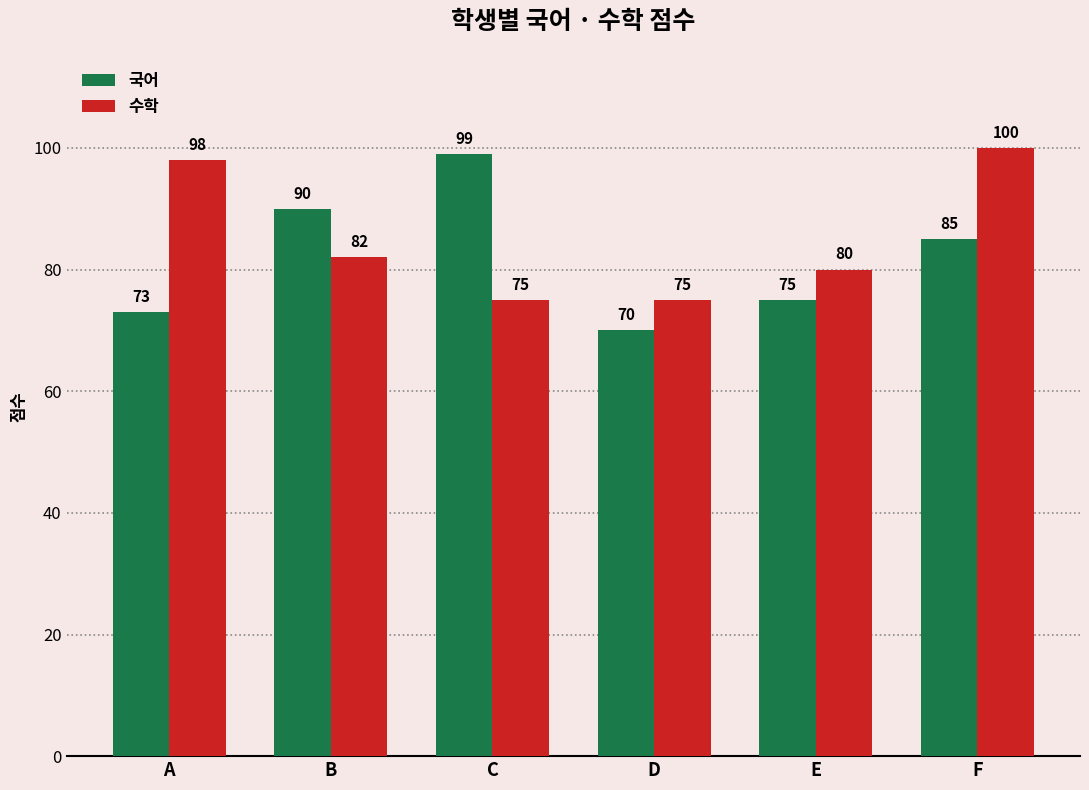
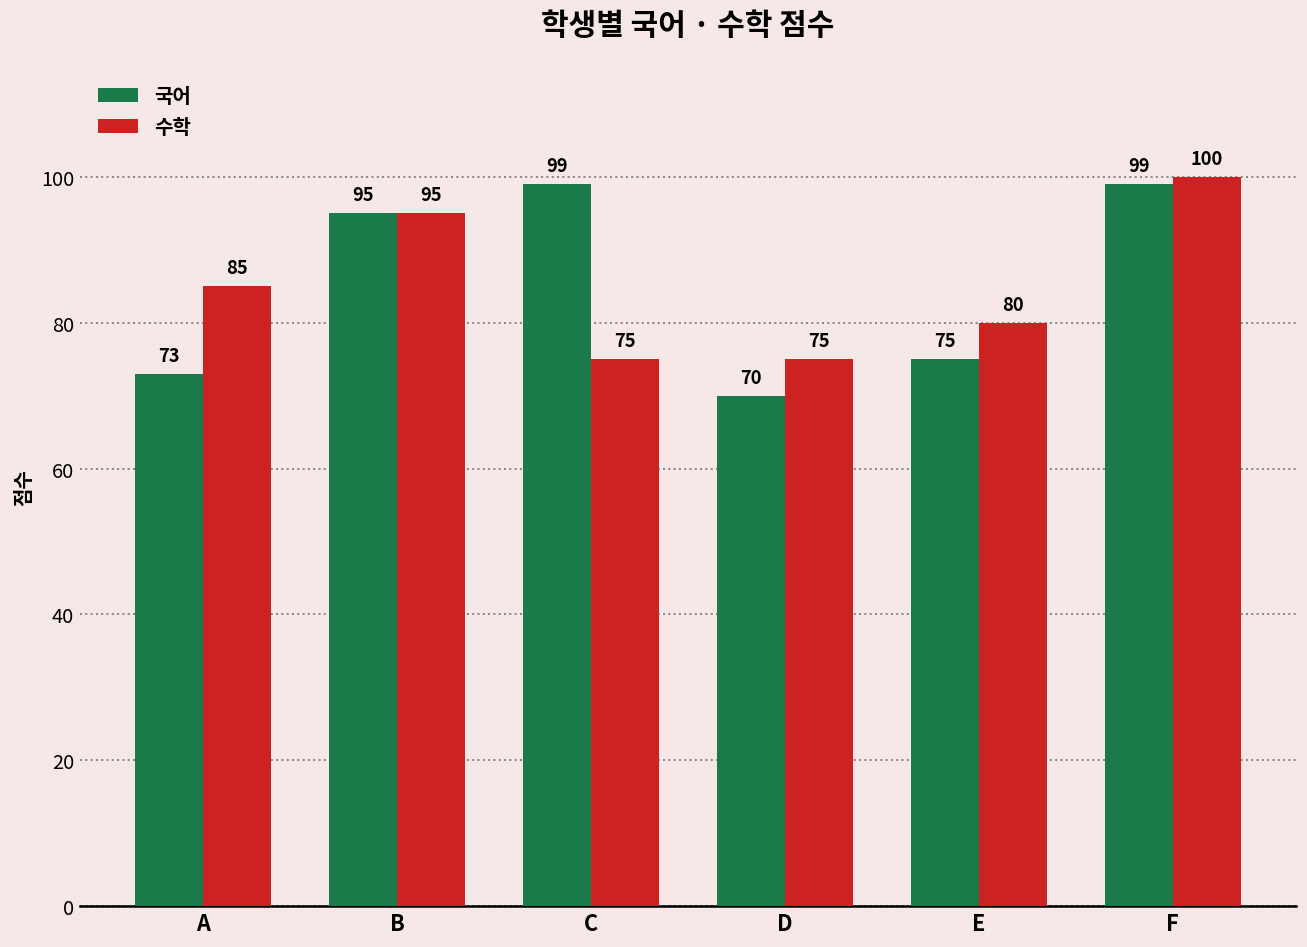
  {
    "국어": {
      "A": 73,
-     "B": 90,
+     "B": 95,
      "C": 99,
      "D": 70,
      "E": 75,
-     "F": 85
+     "F": 99
    },
    "수학": {
-     "A": 98,
-     "B": 82,
+     "A": 85,
+     "B": 95,
      "C": 75,
      "D": 75,
      "E": 80,
      "F": 100
    }
  }
